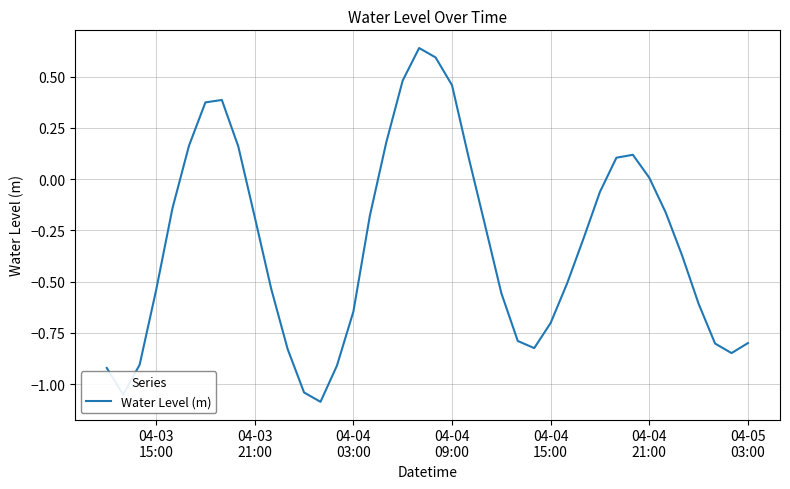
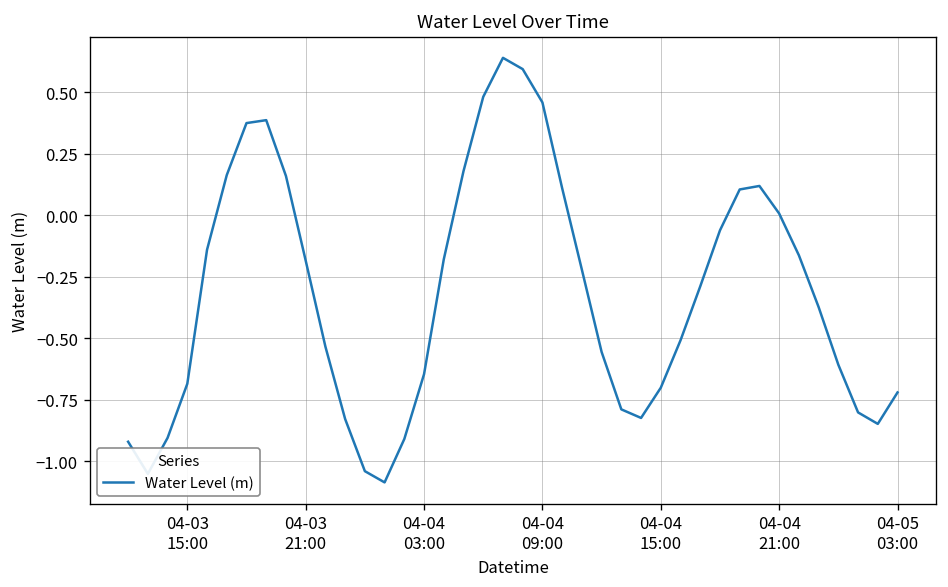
  {
-   "04-03 15:00": -0.54,
+   "04-03 15:00": -0.69,
    "04-03 21:00": -0.18,
    "04-04 03:00": -0.65,
    "04-04 09:00": 0.46,
    "04-04 15:00": -0.70,
    "04-04 21:00": 0.01,
-   "04-05 03:00": -0.80
+   "04-05 03:00": -0.72
  }
